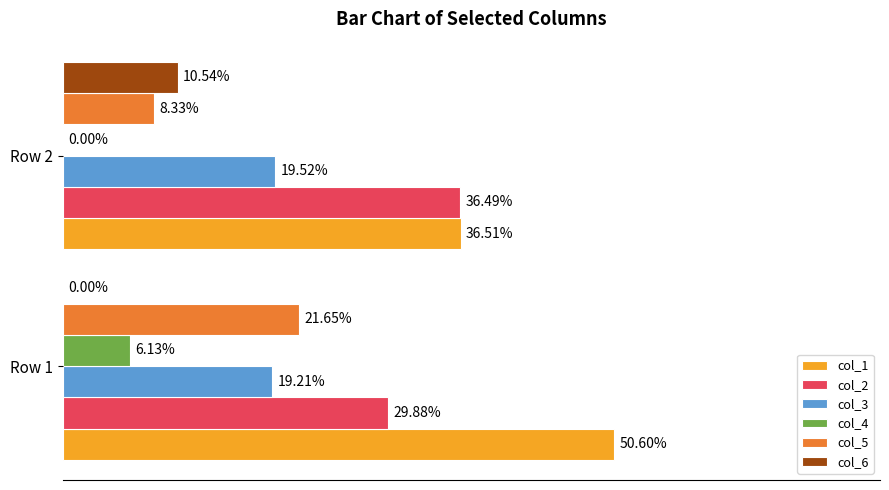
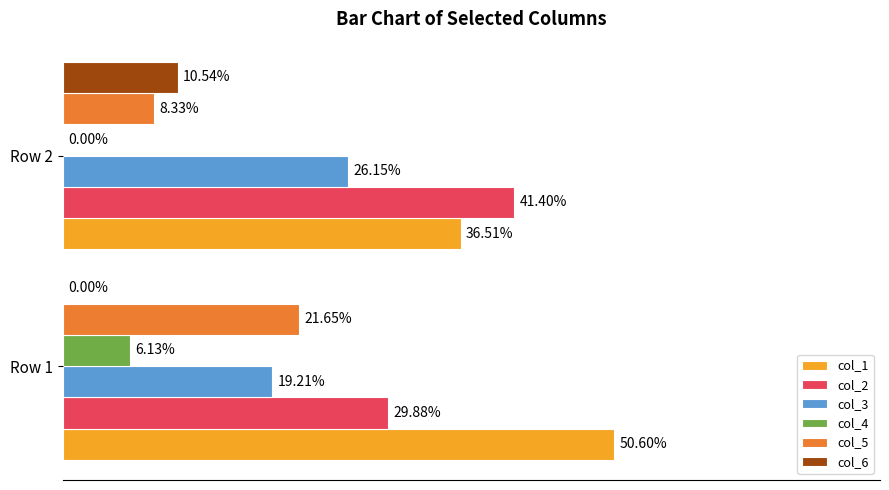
  {
    "col_2": {
-     "Row 2": "36.49%",
+     "Row 2": "41.40%",
      "Row 1": "29.88%"
    },
    "col_3": {
-     "Row 2": "19.52%",
+     "Row 2": "26.15%",
      "Row 1": "19.21%"
    },
    "col_4": {
      "Row 2": "0.00%",
      "Row 1": "6.13%"
    },
    "col_6": {
      "Row 2": "10.54%",
      "Row 1": "0.00%"
    }
  }
